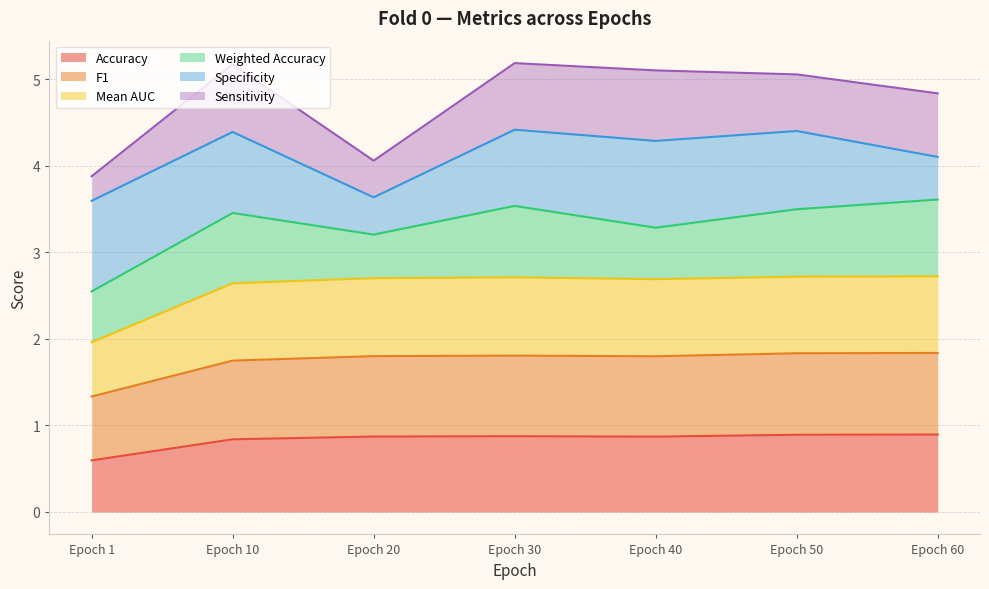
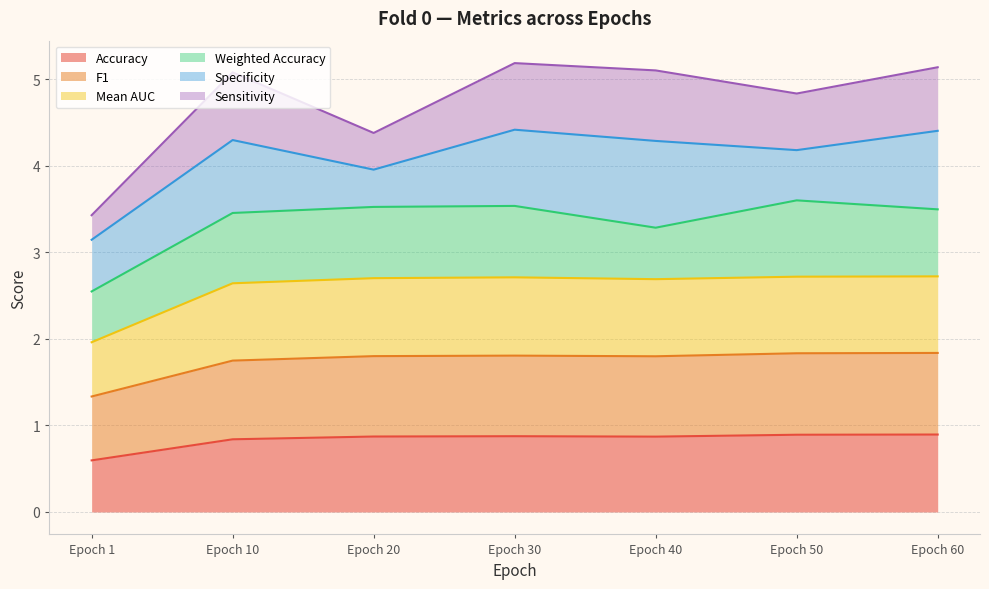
  {
    "Weighted Accuracy": {
      "Epoch 1": 0.6,
      "Epoch 10": 0.8,
-     "Epoch 20": 0.5,
+     "Epoch 20": 0.8,
      "Epoch 30": 0.8,
      "Epoch 40": 0.6,
-     "Epoch 50": 0.8,
-     "Epoch 60": 0.9
+     "Epoch 50": 0.9,
+     "Epoch 60": 0.8
    },
    "Specificity": {
-     "Epoch 1": 1.0,
-     "Epoch 10": 0.9,
+     "Epoch 1": 0.6,
+     "Epoch 10": 0.8,
      "Epoch 20": 0.4,
      "Epoch 30": 0.9,
      "Epoch 40": 1.0,
-     "Epoch 50": 0.9,
-     "Epoch 60": 0.5
+     "Epoch 50": 0.6,
+     "Epoch 60": 0.9
    },
    "Sensitivity": {
      "Epoch 1": 0.3,
      "Epoch 20": 0.4,
      "Epoch 30": 0.8,
      "Epoch 40": 0.8,
      "Epoch 50": 0.7,
      "Epoch 60": 0.7
    }
  }
